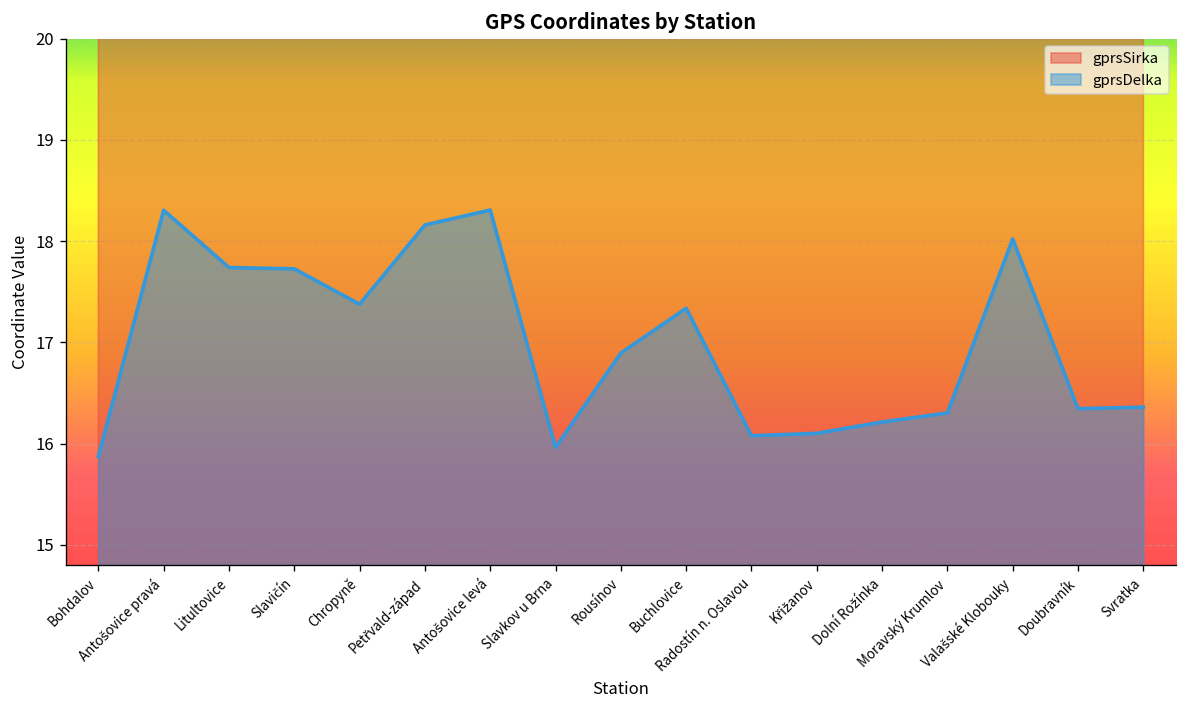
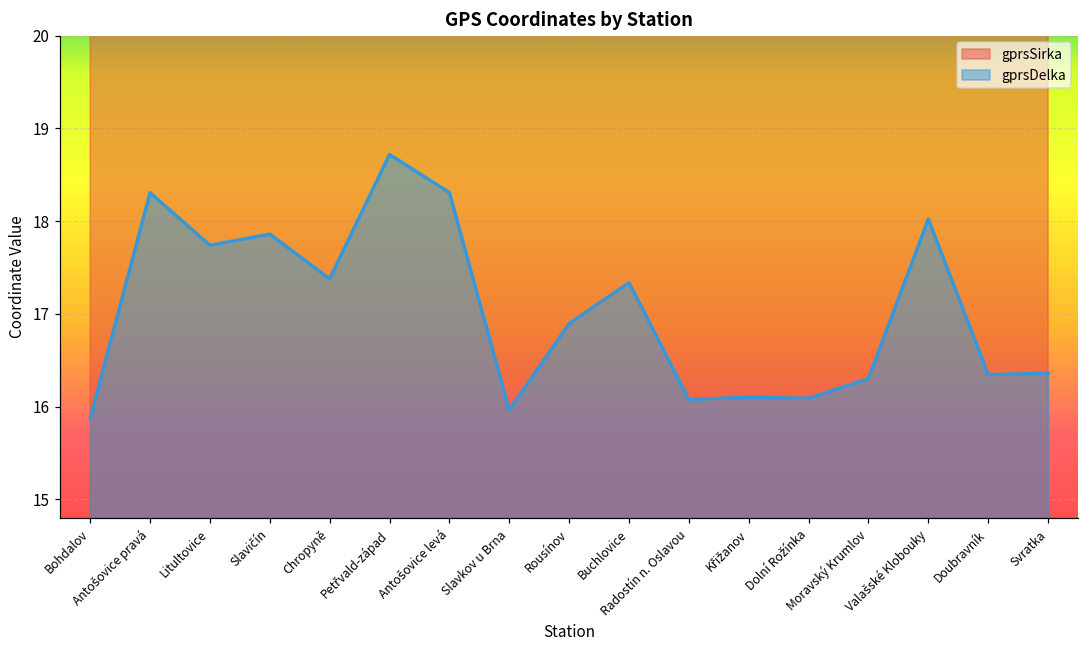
  {
    "gprsDelka": {
      "Bohdalov": 15.9,
      "Antošovice pravá": 18.3,
      "Litultovice": 17.7,
-     "Slavičín": 17.7,
+     "Slavičín": 17.9,
      "Chropyně": 17.4,
-     "Petřvald-západ": 18.2,
+     "Petřvald-západ": 18.7,
      "Antošovice levá": 18.3,
      "Slavkov u Brna": 16.0,
      "Rousínov": 16.9,
      "Buchlovice": 17.3,
      "Radostín n. Oslavou": 16.1,
      "Křižanov": 16.1,
-     "Dolní Rožínka": 16.2,
+     "Dolní Rožínka": 16.1,
      "Moravský Krumlov": 16.3,
      "Valašské Klobouky": 18.0,
      "Doubravník": 16.3,
      "Svratka": 16.4
    }
  }
